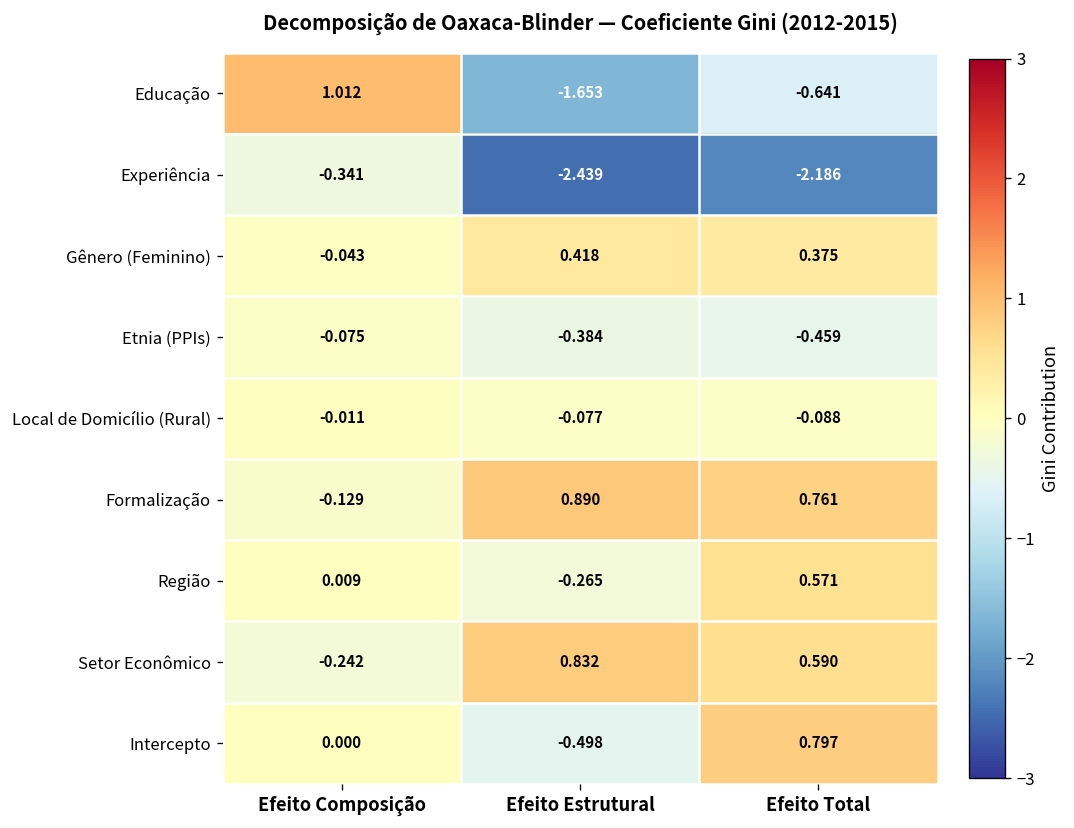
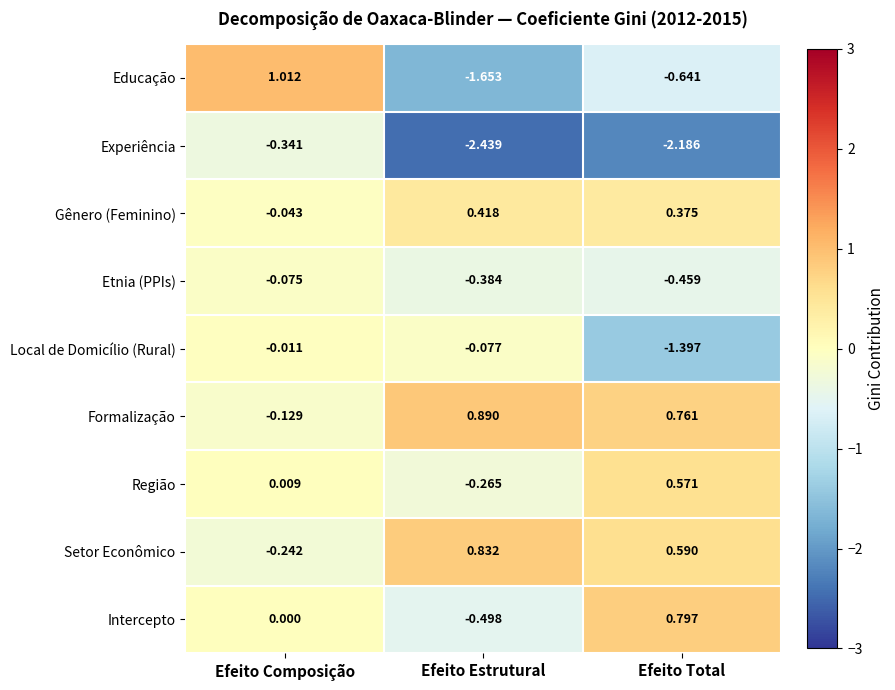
  {
    "Educação": {
      "Efeito Composição": 1.012,
      "Efeito Estrutural": -1.653,
      "Efeito Total": -0.641
    },
    "Experiência": {
      "Efeito Composição": -0.341,
      "Efeito Estrutural": -2.439,
      "Efeito Total": -2.186
    },
    "Gênero (Feminino)": {
      "Efeito Composição": -0.043,
      "Efeito Estrutural": 0.418,
      "Efeito Total": 0.375
    },
    "Etnia (PPIs)": {
      "Efeito Composição": -0.075,
      "Efeito Estrutural": -0.384,
      "Efeito Total": -0.459
    },
    "Local de Domicílio (Rural)": {
      "Efeito Composição": -0.011,
      "Efeito Estrutural": -0.077,
-     "Efeito Total": -0.088
+     "Efeito Total": -1.397
    },
    "Formalização": {
      "Efeito Composição": -0.129,
      "Efeito Estrutural": 0.890,
      "Efeito Total": 0.761
    },
    "Região": {
      "Efeito Composição": 0.009,
      "Efeito Estrutural": -0.265,
      "Efeito Total": 0.571
    },
    "Setor Econômico": {
      "Efeito Composição": -0.242,
      "Efeito Estrutural": 0.832,
      "Efeito Total": 0.590
    },
    "Intercepto": {
      "Efeito Composição": 0.000,
      "Efeito Estrutural": -0.498,
      "Efeito Total": 0.797
    }
  }
